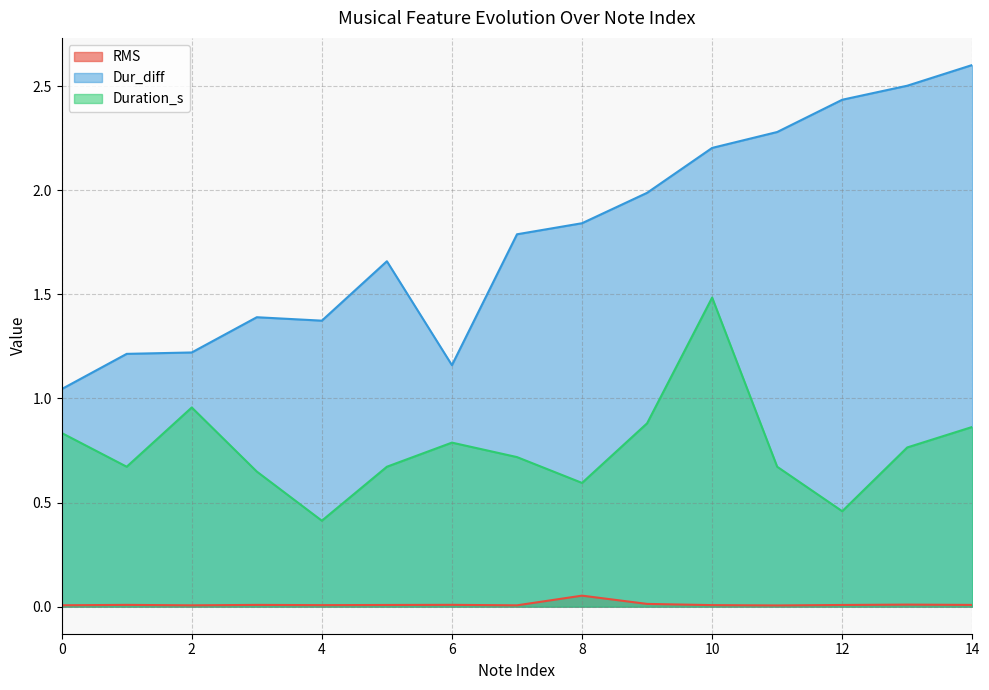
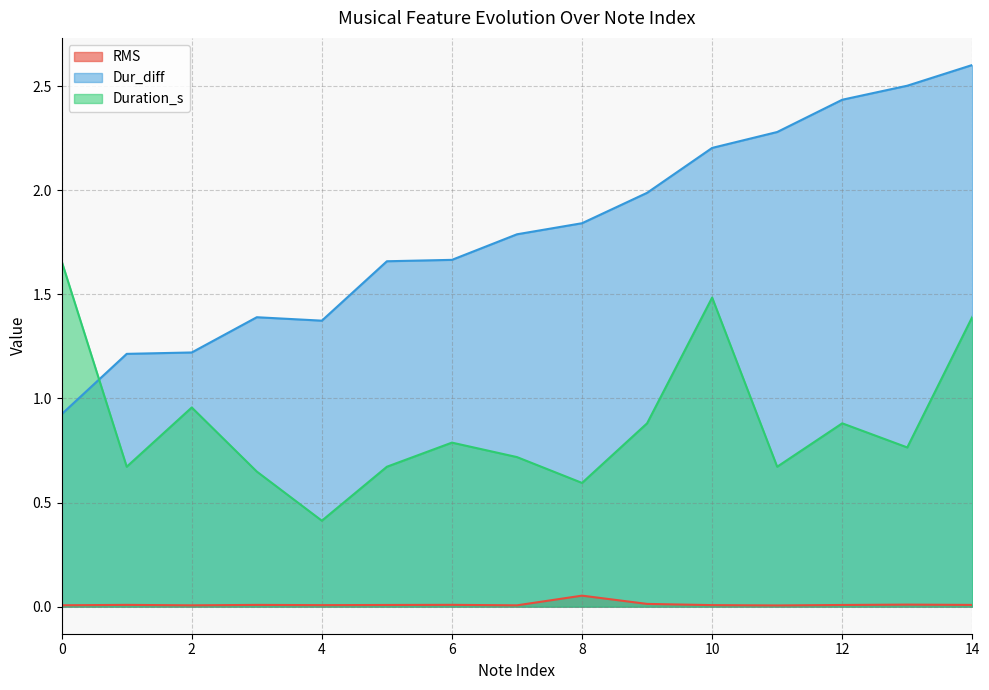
  {
    "RMS": {
      "0": 0.01,
      "2": 0.01,
      "4": 0.01,
      "6": 0.01,
      "8": 0.05,
      "10": 0.01,
      "12": 0.01,
      "14": 0.01
    },
    "Dur_diff": {
-     "0": 1.04,
+     "0": 0.92,
      "2": 1.22,
      "4": 1.37,
-     "6": 1.16,
+     "6": 1.67,
      "8": 1.84,
      "10": 2.20,
      "12": 2.43,
      "14": 2.60
    },
    "Duration_s": {
-     "0": 0.83,
+     "0": 1.66,
      "2": 0.96,
      "4": 0.41,
      "6": 0.79,
      "8": 0.59,
      "10": 1.48,
-     "12": 0.46,
-     "14": 0.86
+     "12": 0.88,
+     "14": 1.39
    }
  }
